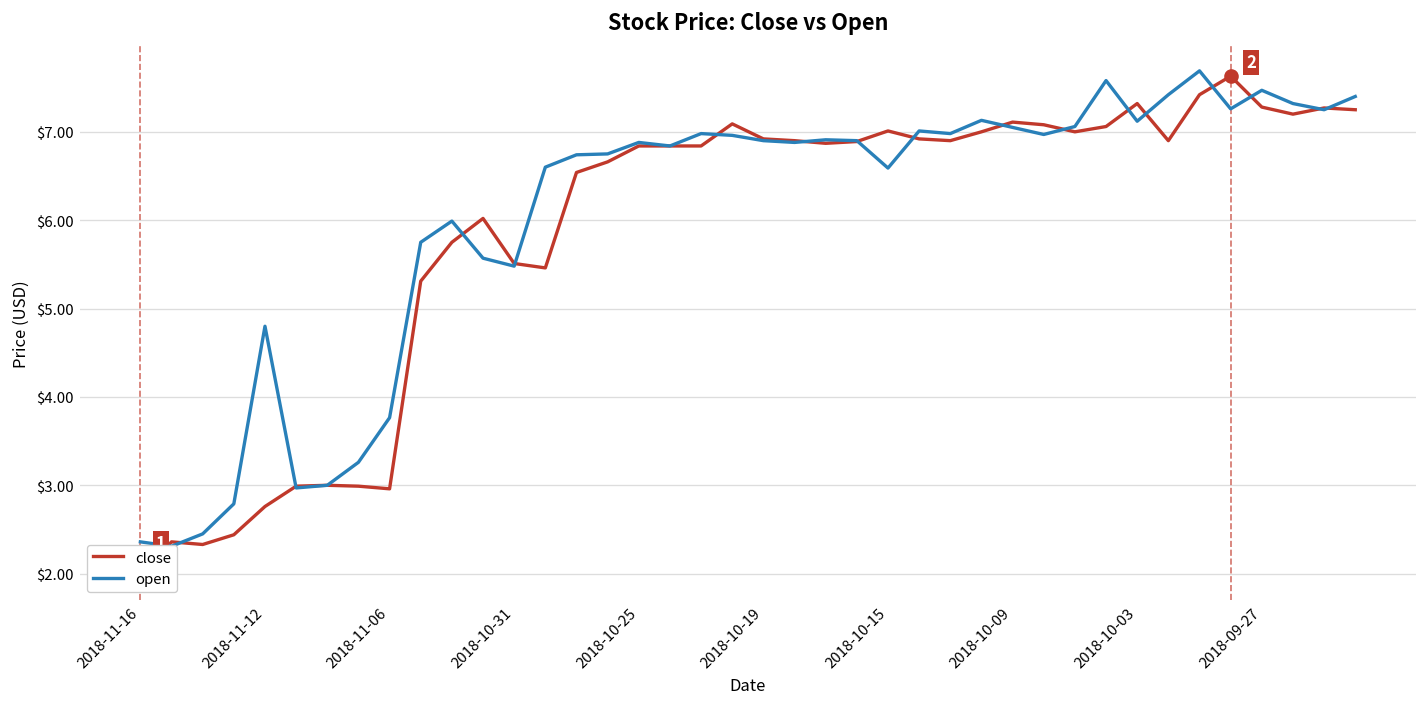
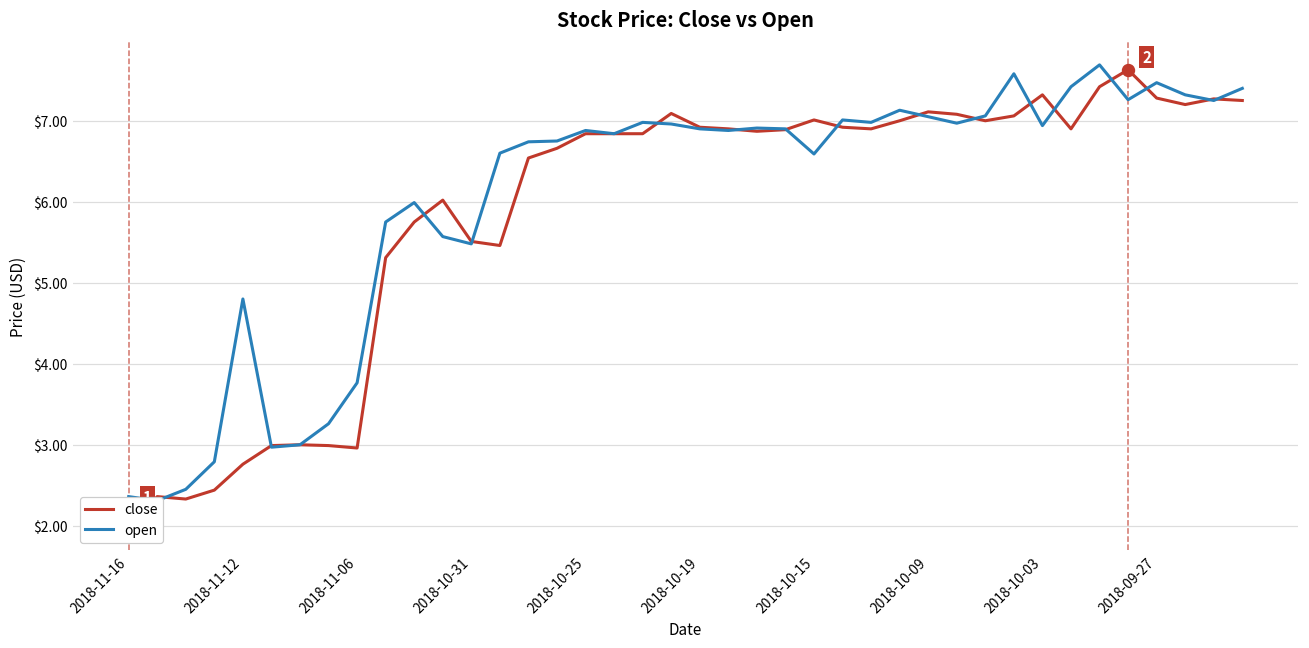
  {
    "open": {
      "2018-11-12": "$4.8",
      "2018-11-06": "$3.8",
      "2018-10-25": "$6.9",
      "2018-10-15": "$6.6",
      "2018-10-09": "$7.1",
-     "2018-10-03": "$7.1",
+     "2018-10-03": "$6.9",
      "2018-09-27": "$7.5"
    }
  }
